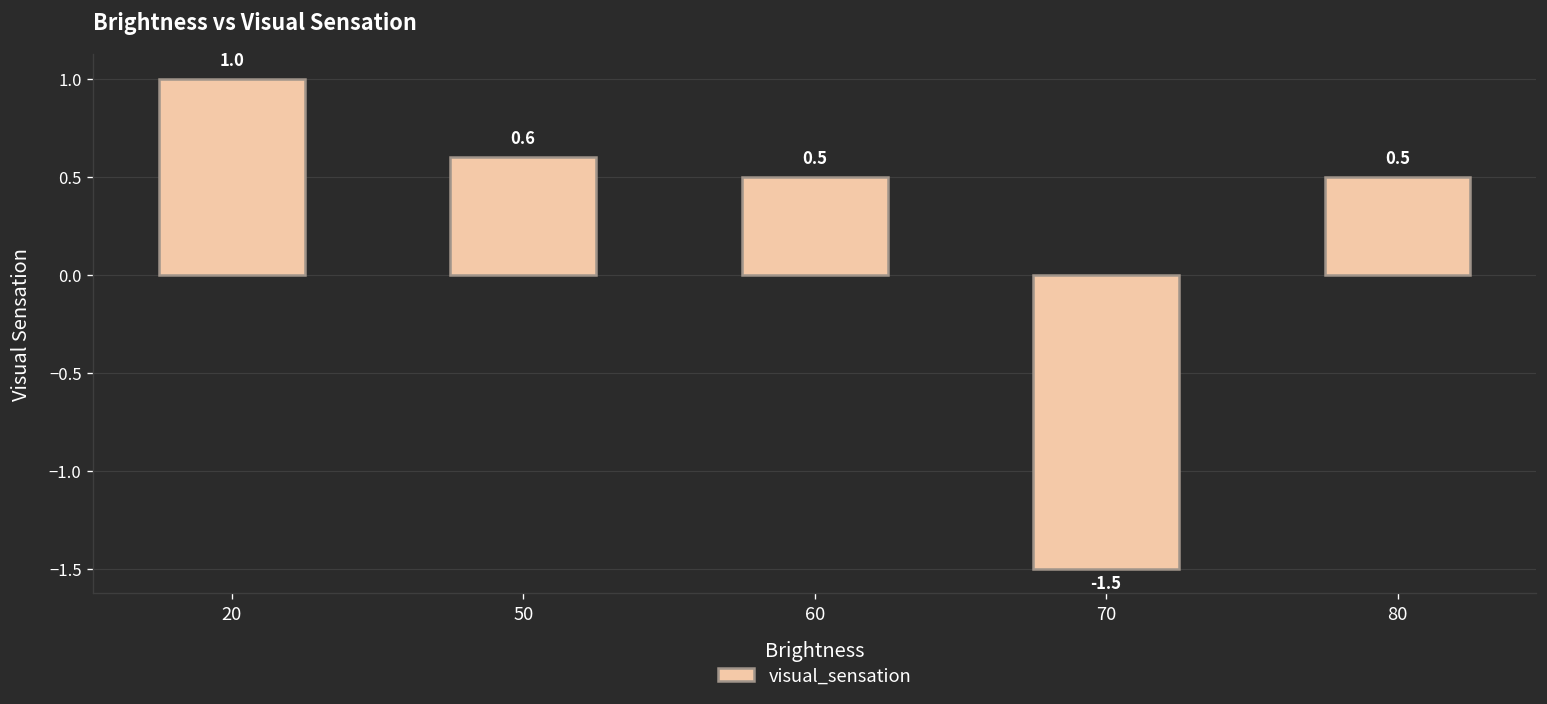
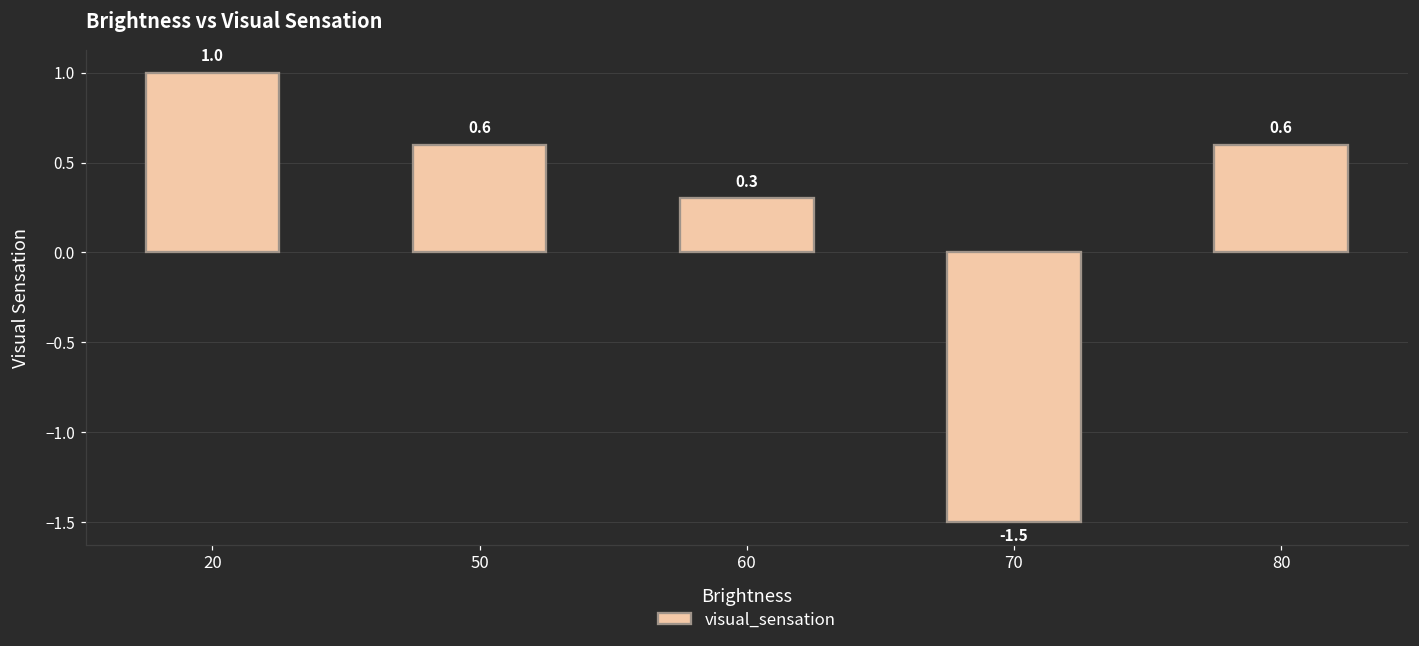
  {
    "20": 1.0,
    "50": 0.6,
-   "60": 0.5,
+   "60": 0.3,
    "70": -1.5,
-   "80": 0.5
+   "80": 0.6
  }
